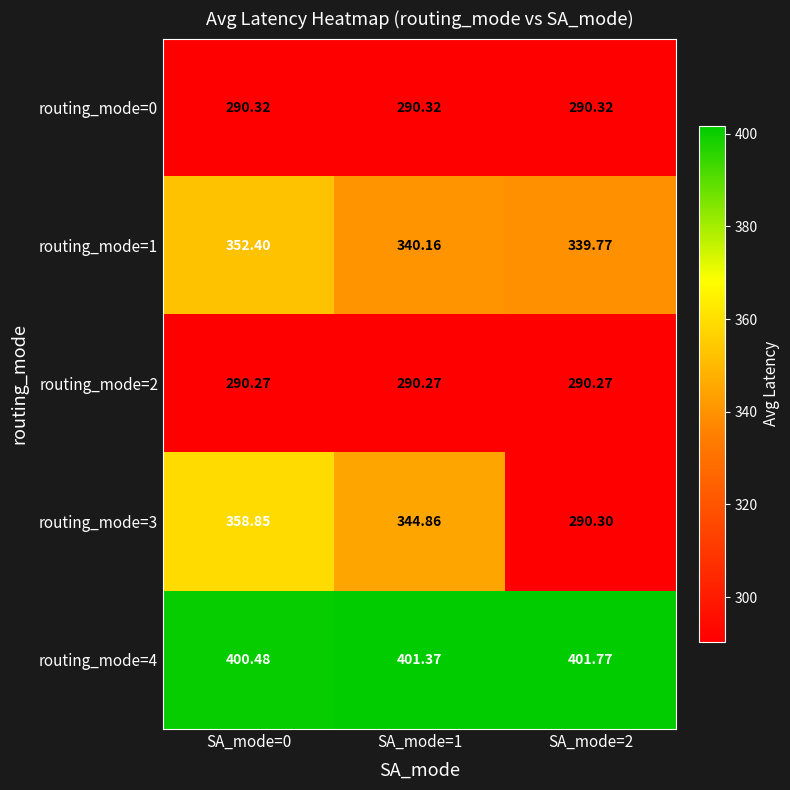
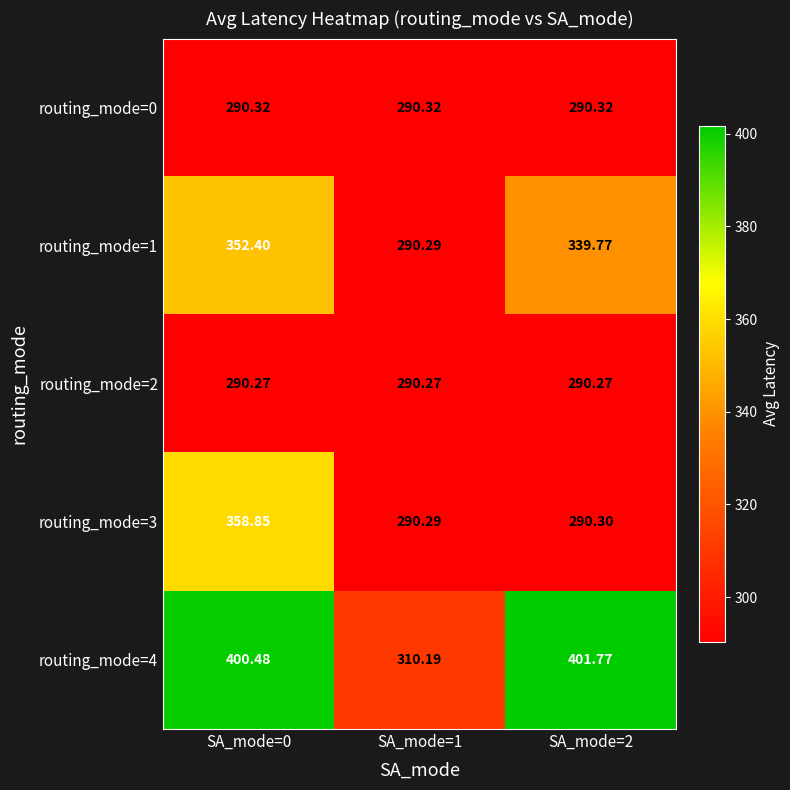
  {
    "routing_mode=0": {
      "SA_mode=0": 290.32,
      "SA_mode=1": 290.32,
      "SA_mode=2": 290.32
    },
    "routing_mode=1": {
      "SA_mode=0": 352.40,
-     "SA_mode=1": 340.16,
+     "SA_mode=1": 290.29,
      "SA_mode=2": 339.77
    },
    "routing_mode=2": {
      "SA_mode=0": 290.27,
      "SA_mode=1": 290.27,
      "SA_mode=2": 290.27
    },
    "routing_mode=3": {
      "SA_mode=0": 358.85,
-     "SA_mode=1": 344.86,
+     "SA_mode=1": 290.29,
      "SA_mode=2": 290.30
    },
    "routing_mode=4": {
      "SA_mode=0": 400.48,
-     "SA_mode=1": 401.37,
+     "SA_mode=1": 310.19,
      "SA_mode=2": 401.77
    }
  }
